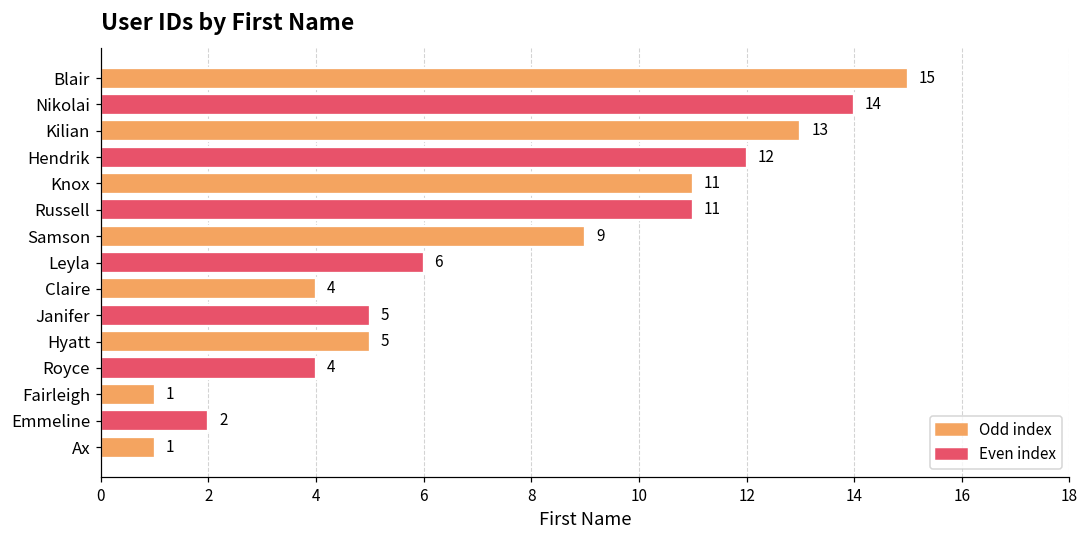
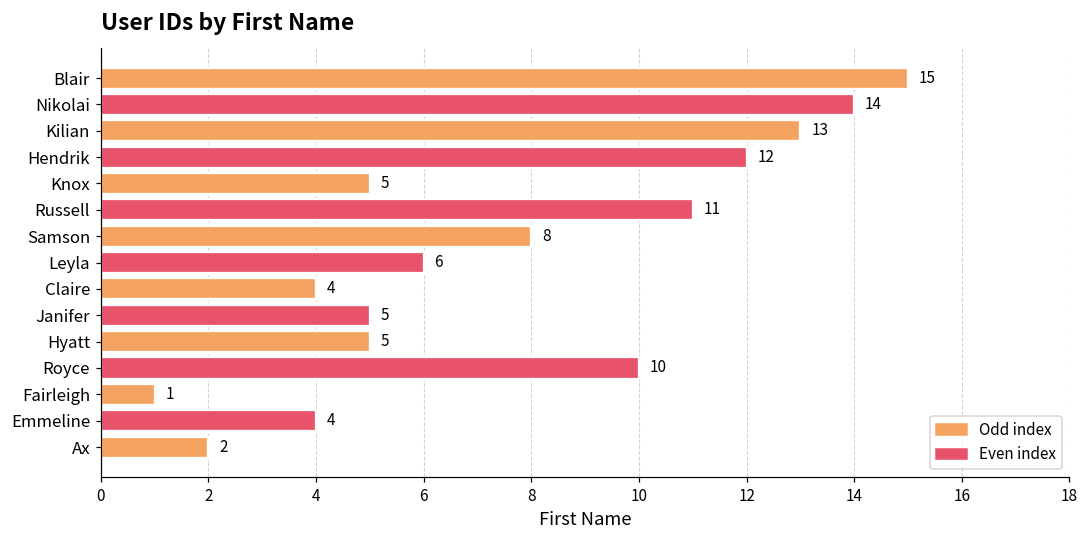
  {
    "Blair": 15,
    "Nikolai": 14,
    "Kilian": 13,
    "Hendrik": 12,
-   "Knox": 11,
+   "Knox": 5,
    "Russell": 11,
-   "Samson": 9,
+   "Samson": 8,
    "Leyla": 6,
    "Claire": 4,
    "Janifer": 5,
    "Hyatt": 5,
-   "Royce": 4,
+   "Royce": 10,
    "Fairleigh": 1,
-   "Emmeline": 2,
-   "Ax": 1
+   "Emmeline": 4,
+   "Ax": 2
  }
